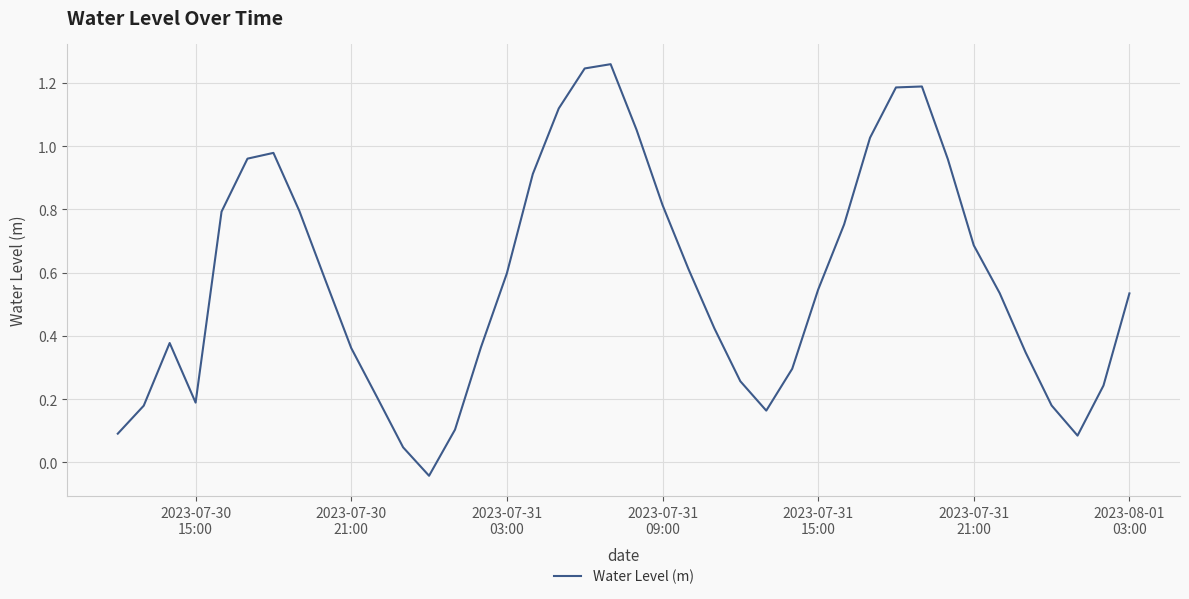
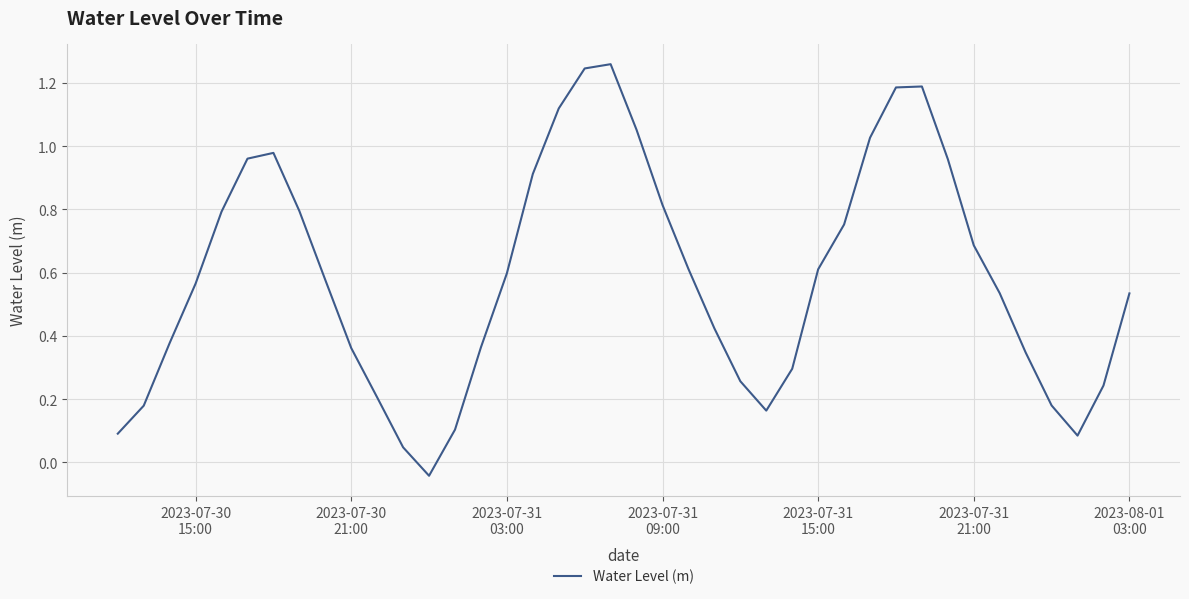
  {
-   "2023-07-30 15:00": 0.19,
+   "2023-07-30 15:00": 0.57,
    "2023-07-30 21:00": 0.36,
    "2023-07-31 03:00": 0.60,
    "2023-07-31 09:00": 0.81,
-   "2023-07-31 15:00": 0.55,
+   "2023-07-31 15:00": 0.61,
    "2023-07-31 21:00": 0.69,
    "2023-08-01 03:00": 0.53
  }
